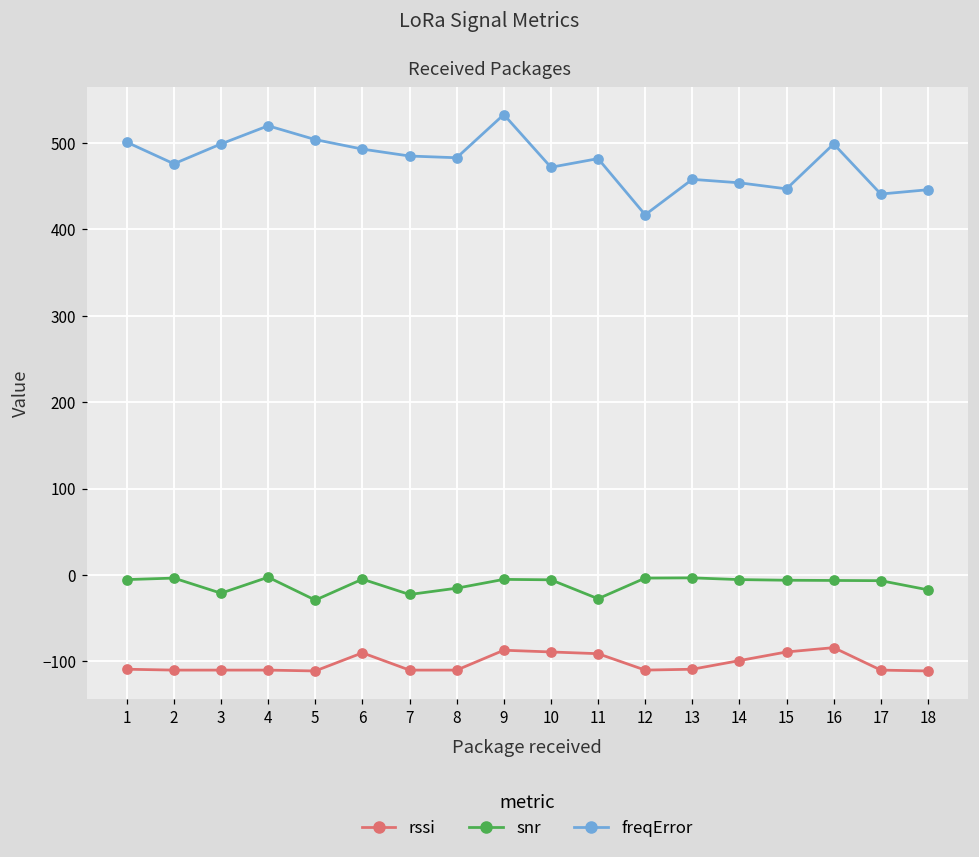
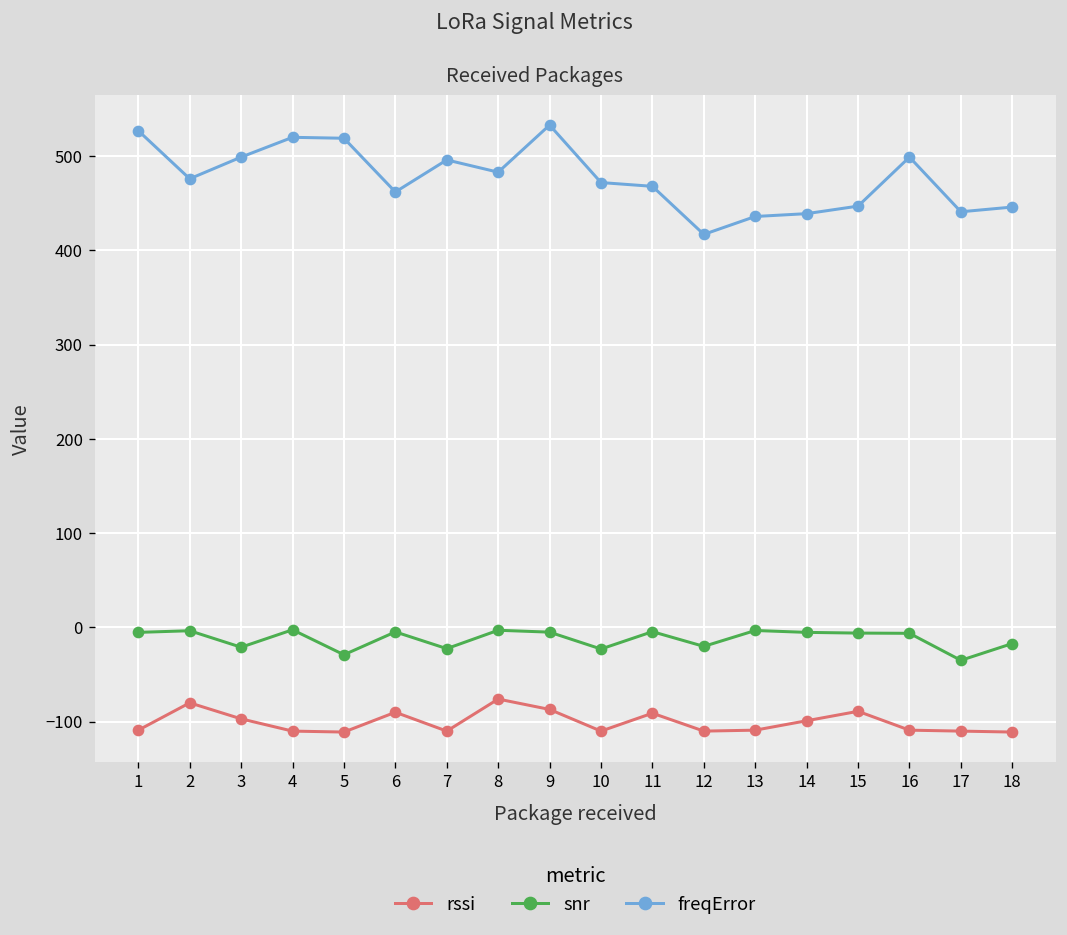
  {
    "rssi": {
      "1": -110,
-     "2": -110,
-     "3": -110,
+     "2": -80,
+     "3": -100,
      "4": -110,
      "5": -110,
      "6": -90,
      "7": -110,
-     "8": -110,
+     "8": -80,
      "9": -90,
-     "10": -90,
+     "10": -110,
      "11": -90,
      "12": -110,
      "13": -110,
      "14": -100,
      "15": -90,
-     "16": -80,
+     "16": -110,
      "17": -110,
      "18": -110
    },
    "snr": {
      "1": -10,
      "2": 0,
      "3": -20,
      "4": 0,
      "5": -30,
      "6": 0,
      "7": -20,
-     "8": -20,
+     "8": 0,
      "9": -10,
-     "10": -10,
-     "11": -30,
-     "12": 0,
+     "10": -20,
+     "11": 0,
+     "12": -20,
      "13": 0,
      "14": -10,
      "15": -10,
      "16": -10,
-     "17": -10,
+     "17": -30,
      "18": -20
    },
    "freqError": {
-     "1": 500,
+     "1": 530,
      "2": 480,
      "3": 500,
      "4": 520,
-     "5": 500,
-     "6": 490,
-     "7": 490,
+     "5": 520,
+     "6": 460,
+     "7": 500,
      "8": 480,
      "9": 530,
      "10": 470,
-     "11": 480,
+     "11": 470,
      "12": 420,
-     "13": 460,
-     "14": 450,
+     "13": 440,
+     "14": 440,
      "15": 450,
      "16": 500,
      "17": 440,
      "18": 450
    }
  }
